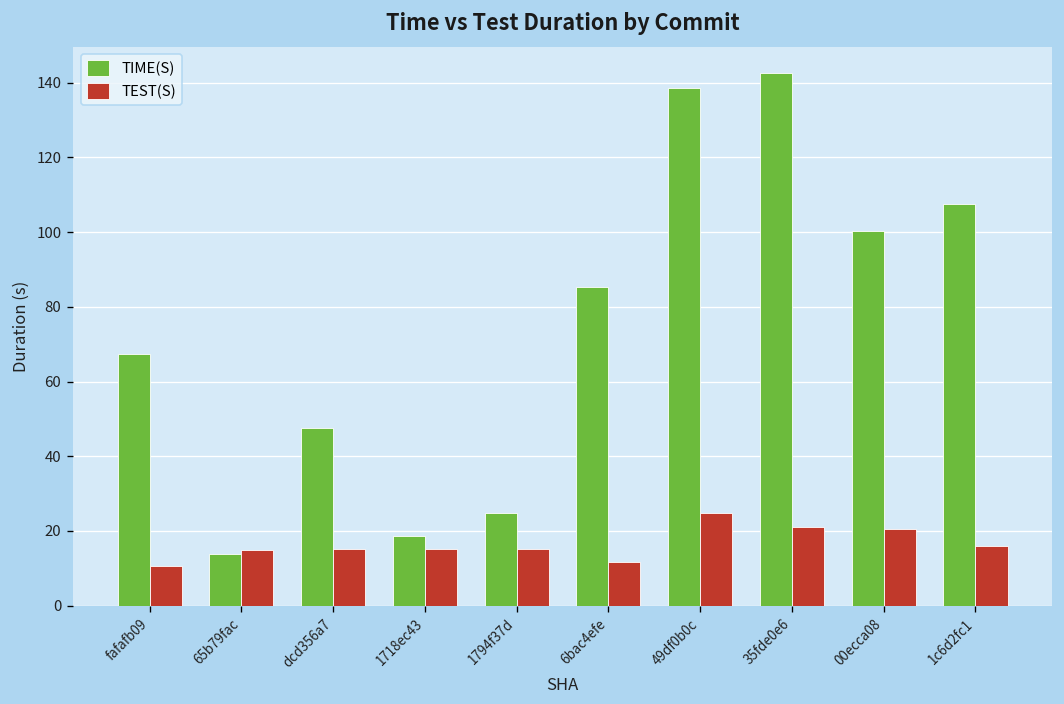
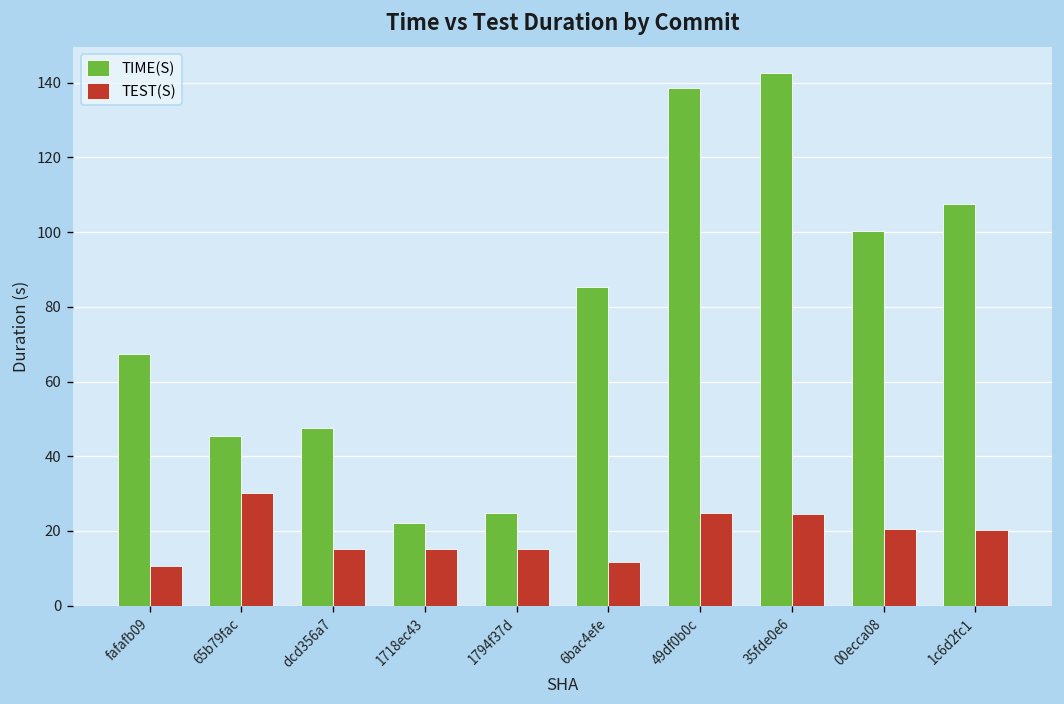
  {
    "TIME(S)": {
      "fafafb09": 67,
-     "65b79fac": 14,
+     "65b79fac": 45,
      "dcd356a7": 48,
-     "1718ec43": 19,
+     "1718ec43": 22,
      "1794f37d": 25,
      "6bac4efe": 85,
      "49df0b0c": 139,
      "35fde0e6": 143,
      "00ecca08": 100,
      "1c6d2fc1": 107
    },
    "TEST(S)": {
      "fafafb09": 11,
-     "65b79fac": 15,
+     "65b79fac": 30,
      "dcd356a7": 15,
      "1718ec43": 15,
      "1794f37d": 15,
      "6bac4efe": 12,
      "49df0b0c": 25,
-     "35fde0e6": 21,
+     "35fde0e6": 25,
      "00ecca08": 21,
-     "1c6d2fc1": 16
+     "1c6d2fc1": 20
    }
  }
